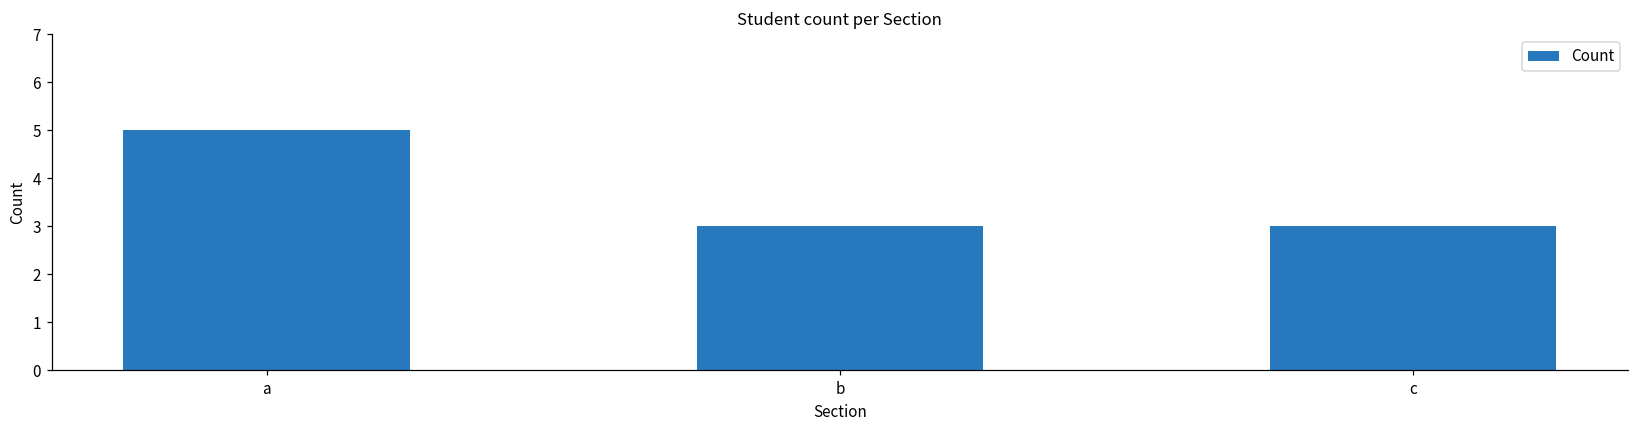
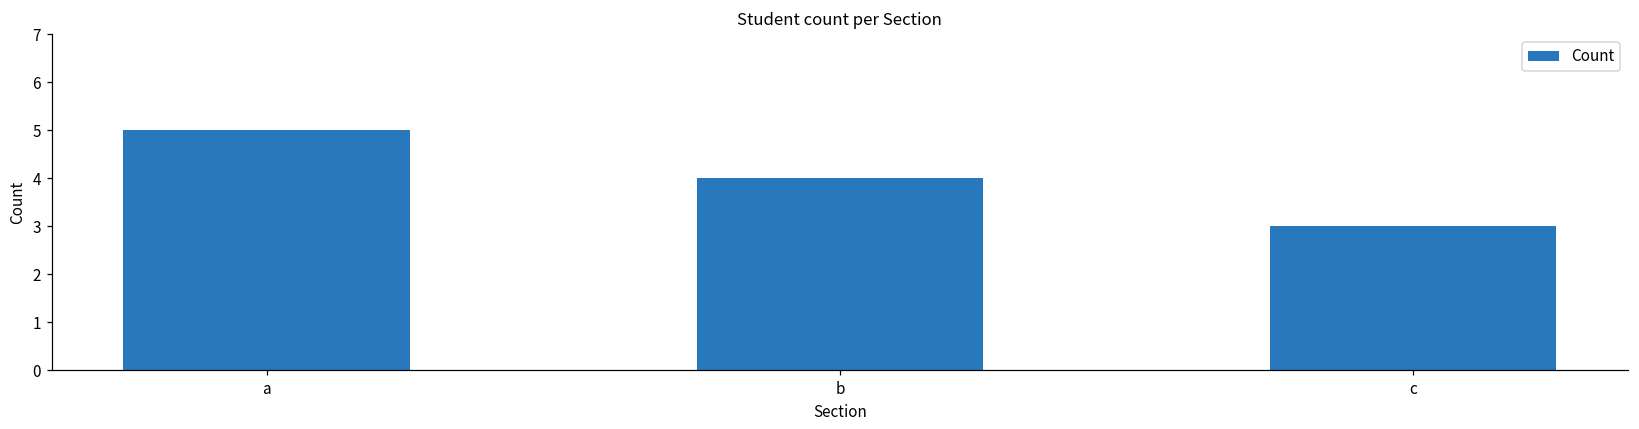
  {
    "a": 5,
-   "b": 3,
+   "b": 4,
    "c": 3
  }
